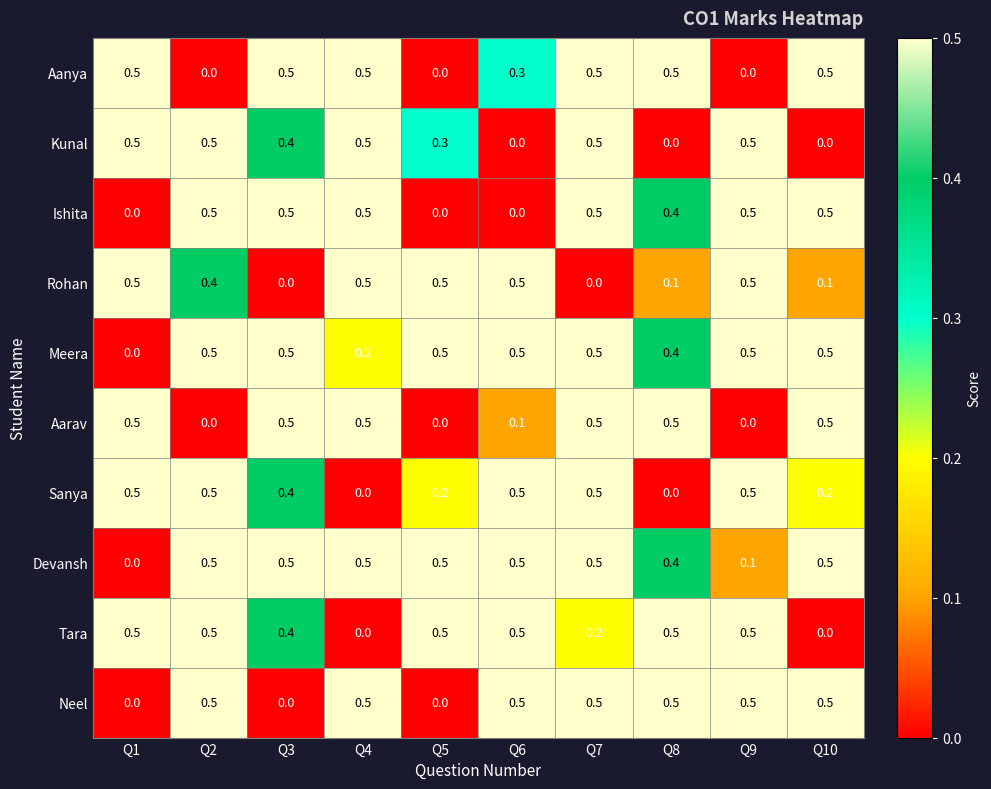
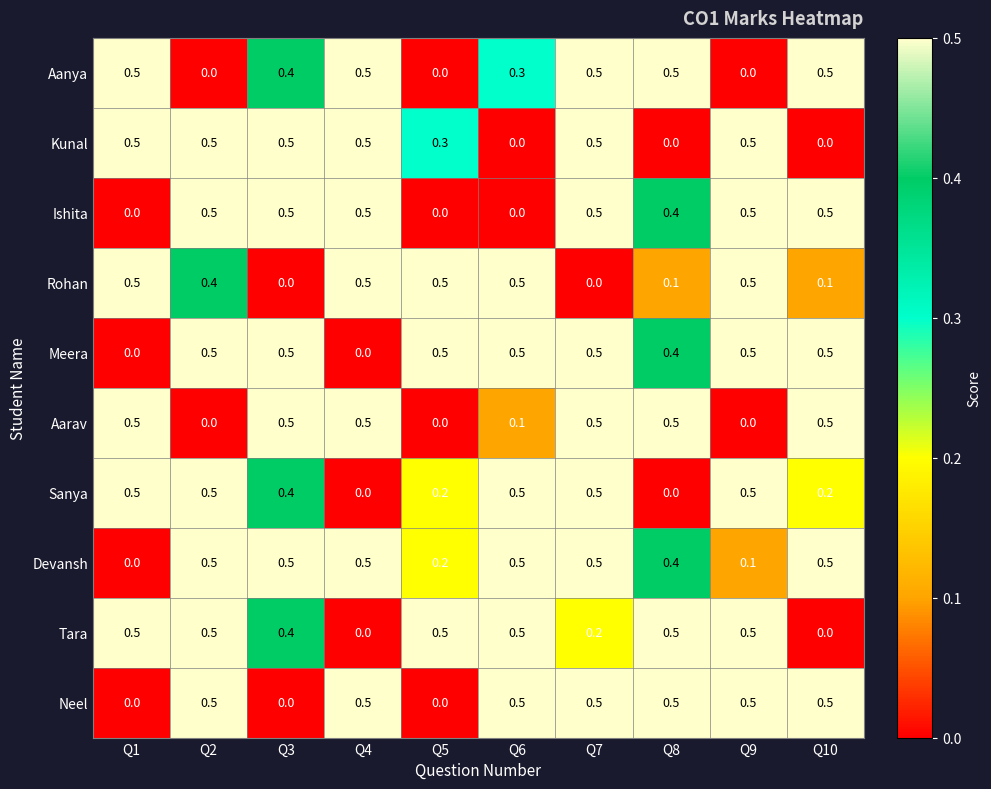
  {
    "Aanya": {
      "Q1": 0.5,
      "Q2": 0.0,
-     "Q3": 0.5,
+     "Q3": 0.4,
      "Q4": 0.5,
      "Q5": 0.0,
      "Q6": 0.3,
      "Q7": 0.5,
      "Q8": 0.5,
      "Q9": 0.0,
      "Q10": 0.5
    },
    "Kunal": {
      "Q1": 0.5,
      "Q2": 0.5,
-     "Q3": 0.4,
+     "Q3": 0.5,
      "Q4": 0.5,
      "Q5": 0.3,
      "Q6": 0.0,
      "Q7": 0.5,
      "Q8": 0.0,
      "Q9": 0.5,
      "Q10": 0.0
    },
    "Ishita": {
      "Q1": 0.0,
      "Q2": 0.5,
      "Q3": 0.5,
      "Q4": 0.5,
      "Q5": 0.0,
      "Q6": 0.0,
      "Q7": 0.5,
      "Q8": 0.4,
      "Q9": 0.5,
      "Q10": 0.5
    },
    "Rohan": {
      "Q1": 0.5,
      "Q2": 0.4,
      "Q3": 0.0,
      "Q4": 0.5,
      "Q5": 0.5,
      "Q6": 0.5,
      "Q7": 0.0,
      "Q8": 0.1,
      "Q9": 0.5,
      "Q10": 0.1
    },
    "Meera": {
      "Q1": 0.0,
      "Q2": 0.5,
      "Q3": 0.5,
-     "Q4": 0.2,
+     "Q4": 0.0,
      "Q5": 0.5,
      "Q6": 0.5,
      "Q7": 0.5,
      "Q8": 0.4,
      "Q9": 0.5,
      "Q10": 0.5
    },
    "Aarav": {
      "Q1": 0.5,
      "Q2": 0.0,
      "Q3": 0.5,
      "Q4": 0.5,
      "Q5": 0.0,
      "Q6": 0.1,
      "Q7": 0.5,
      "Q8": 0.5,
      "Q9": 0.0,
      "Q10": 0.5
    },
    "Sanya": {
      "Q1": 0.5,
      "Q2": 0.5,
      "Q3": 0.4,
      "Q4": 0.0,
      "Q5": 0.2,
      "Q6": 0.5,
      "Q7": 0.5,
      "Q8": 0.0,
      "Q9": 0.5,
      "Q10": 0.2
    },
    "Devansh": {
      "Q1": 0.0,
      "Q2": 0.5,
      "Q3": 0.5,
      "Q4": 0.5,
-     "Q5": 0.5,
+     "Q5": 0.2,
      "Q6": 0.5,
      "Q7": 0.5,
      "Q8": 0.4,
      "Q9": 0.1,
      "Q10": 0.5
    },
    "Tara": {
      "Q1": 0.5,
      "Q2": 0.5,
      "Q3": 0.4,
      "Q4": 0.0,
      "Q5": 0.5,
      "Q6": 0.5,
      "Q7": 0.2,
      "Q8": 0.5,
      "Q9": 0.5,
      "Q10": 0.0
    },
    "Neel": {
      "Q1": 0.0,
      "Q2": 0.5,
      "Q3": 0.0,
      "Q4": 0.5,
      "Q5": 0.0,
      "Q6": 0.5,
      "Q7": 0.5,
      "Q8": 0.5,
      "Q9": 0.5,
      "Q10": 0.5
    }
  }
